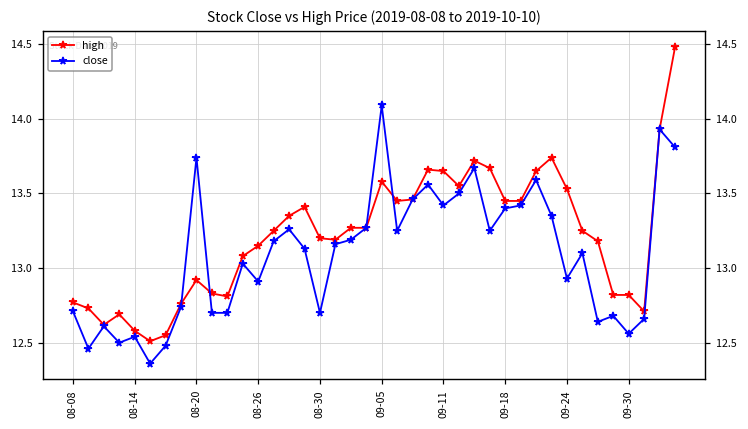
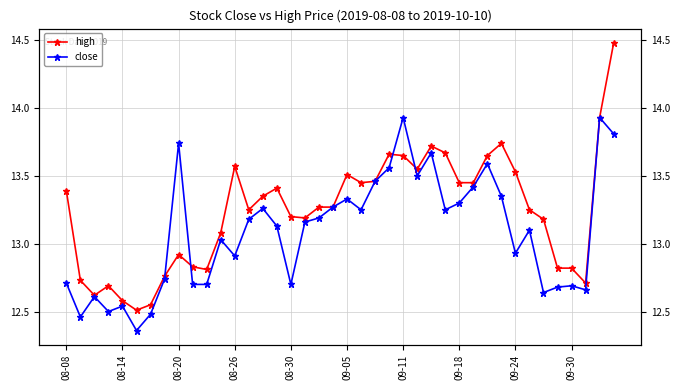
  {
    "high": {
-     "08-08": 12.77,
+     "08-08": 13.39,
      "08-14": 12.58,
      "08-20": 12.92,
-     "08-26": 13.15,
+     "08-26": 13.57,
      "08-30": 13.20,
-     "09-05": 13.58,
+     "09-05": 13.51,
      "09-11": 13.65,
      "09-18": 13.45,
      "09-24": 13.53,
      "09-30": 12.82
    },
    "close": {
      "08-08": 12.71,
      "08-14": 12.54,
      "08-20": 13.74,
      "08-26": 12.91,
      "08-30": 12.70,
-     "09-05": 14.09,
-     "09-11": 13.42,
-     "09-18": 13.4,
+     "09-05": 13.33,
+     "09-11": 13.93,
+     "09-18": 13.3,
      "09-24": 12.93,
-     "09-30": 12.56
+     "09-30": 12.69
    }
  }
